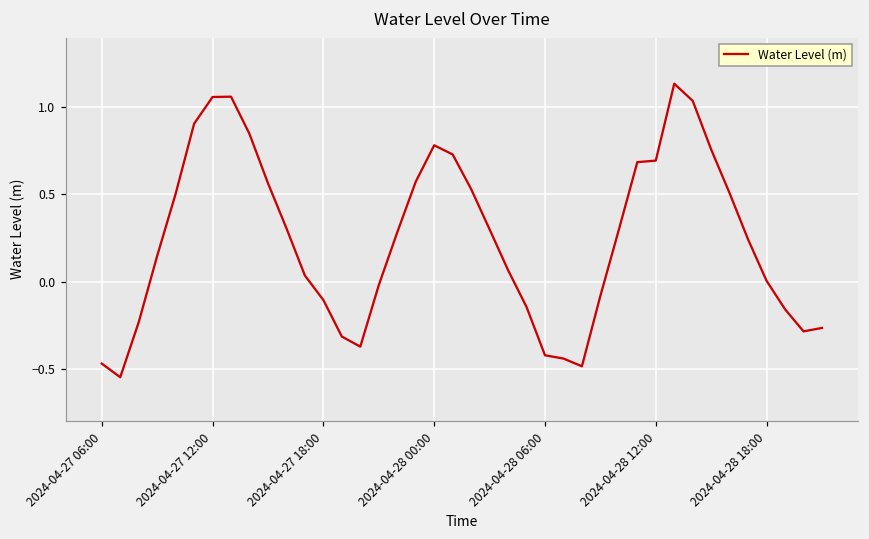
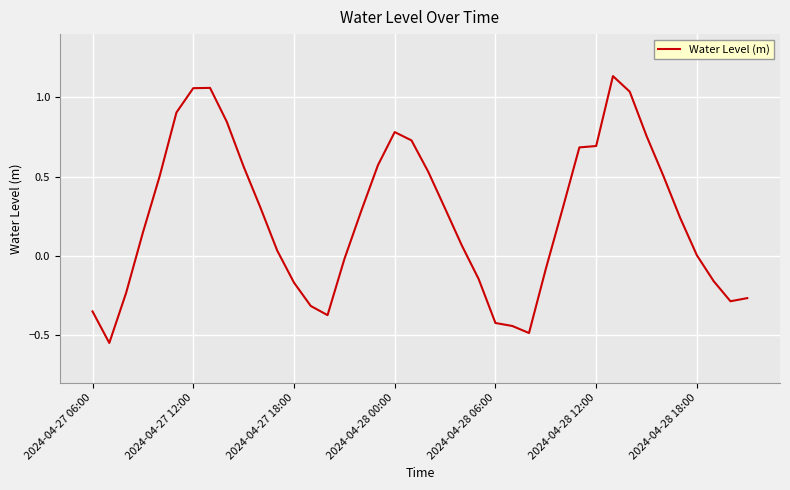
  {
-   "2024-04-27 06:00": -0.47,
+   "2024-04-27 06:00": -0.35,
    "2024-04-27 12:00": 1.06,
-   "2024-04-27 18:00": -0.11,
+   "2024-04-27 18:00": -0.17,
    "2024-04-28 00:00": 0.78,
    "2024-04-28 06:00": -0.42,
    "2024-04-28 12:00": 0.69,
    "2024-04-28 18:00": 0.00
  }
